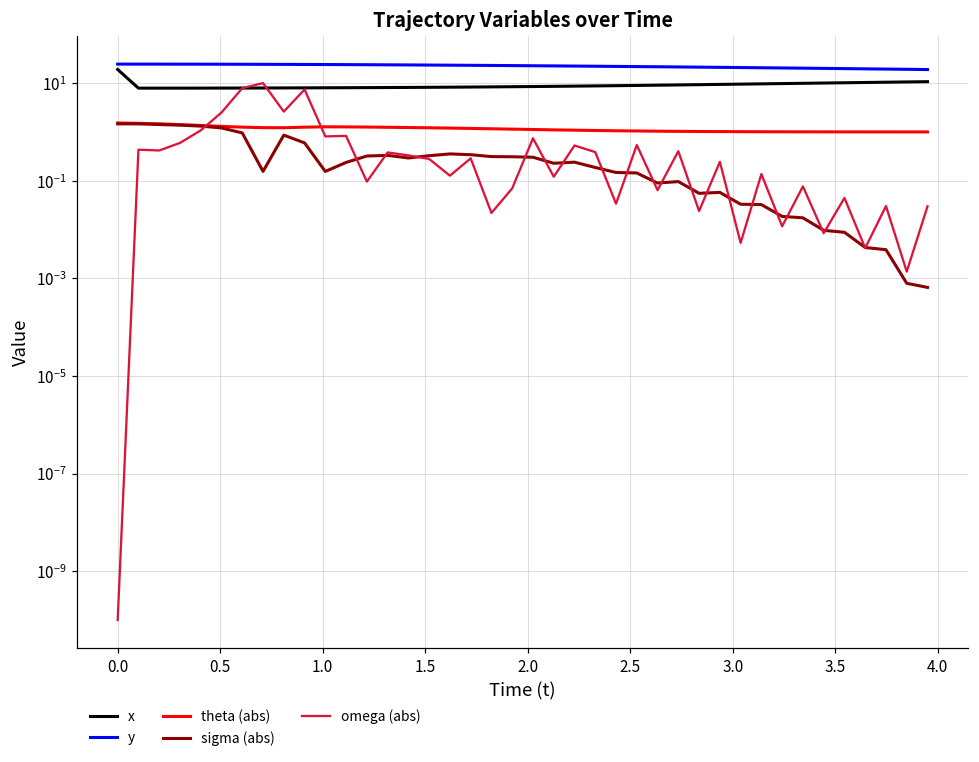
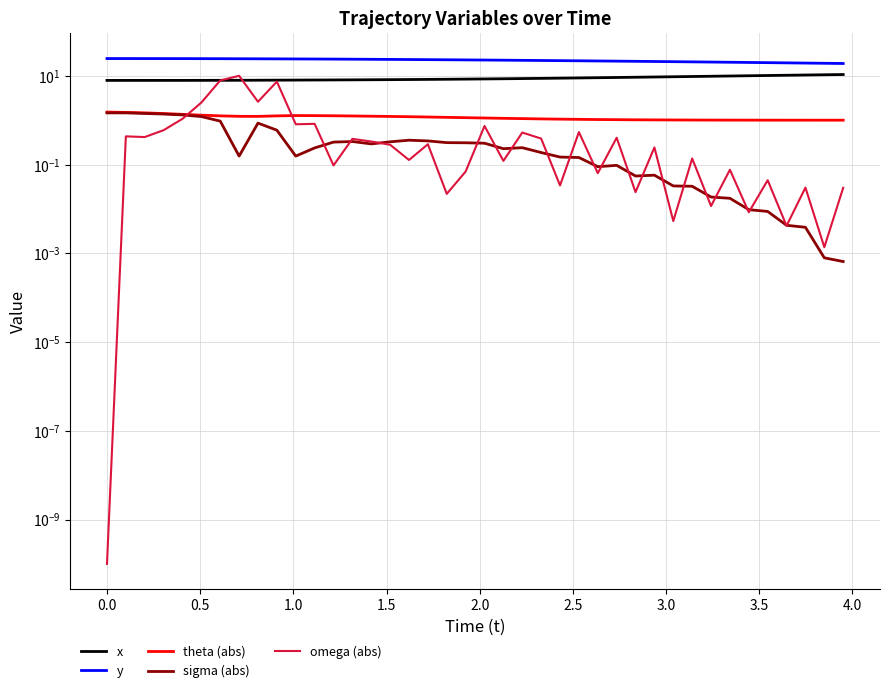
  {
    "x": {
-     "0.0": 19
+     "0.0": 8
    },
    "y": {
      "0.0": 20
    },
    "omega (abs)": {
      "0.0": 0.00000000010
    }
  }
